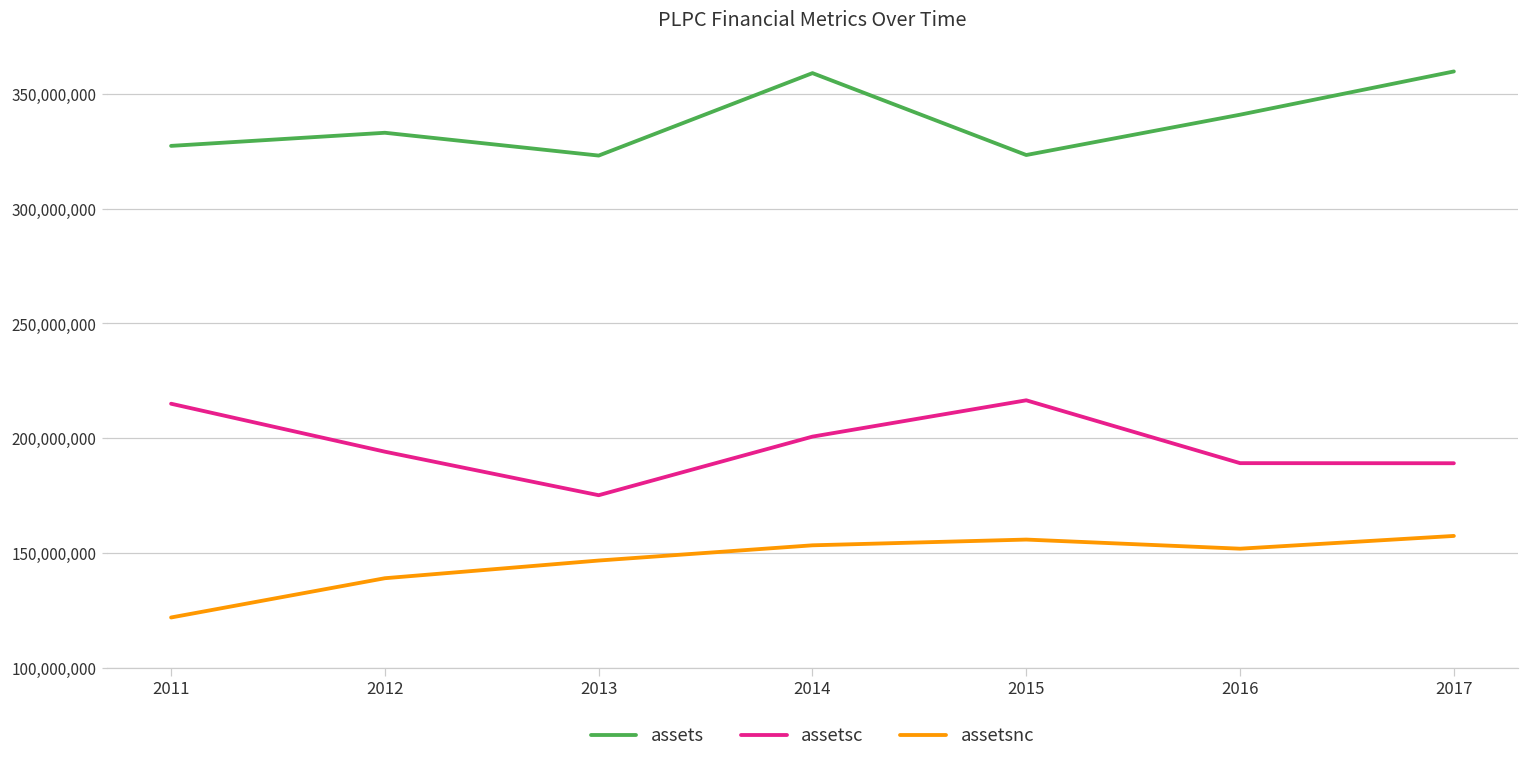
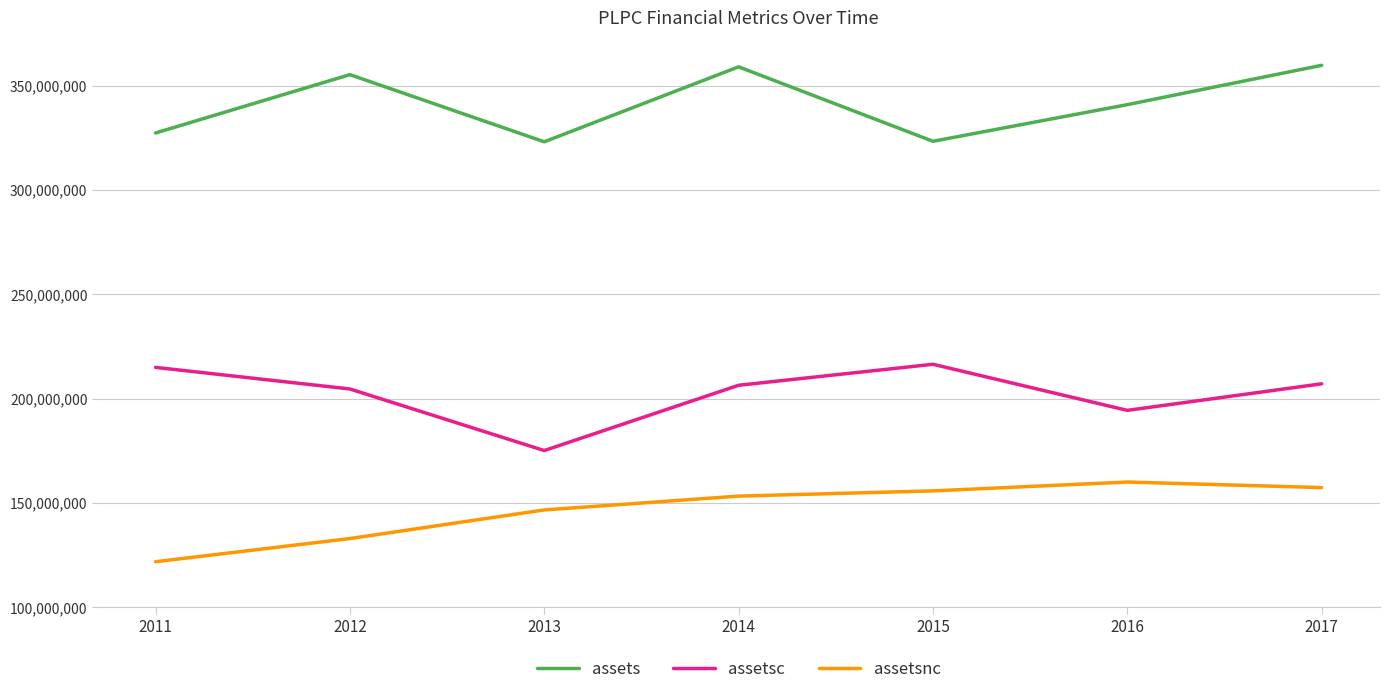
  {
    "assets": {
      "2011": "327,000,000",
-     "2012": "333,000,000",
+     "2012": "355,000,000",
      "2013": "323,000,000",
      "2014": "359,000,000",
      "2015": "323,000,000",
      "2016": "341,000,000",
      "2017": "360,000,000"
    },
    "assetsc": {
      "2011": "215,000,000",
-     "2012": "194,000,000",
+     "2012": "205,000,000",
      "2013": "175,000,000",
-     "2014": "201,000,000",
+     "2014": "206,000,000",
      "2015": "216,000,000",
-     "2016": "189,000,000",
-     "2017": "189,000,000"
+     "2016": "194,000,000",
+     "2017": "207,000,000"
    },
    "assetsnc": {
      "2011": "122,000,000",
-     "2012": "139,000,000",
+     "2012": "133,000,000",
      "2013": "147,000,000",
      "2014": "153,000,000",
      "2015": "156,000,000",
-     "2016": "152,000,000",
+     "2016": "160,000,000",
      "2017": "157,000,000"
    }
  }
